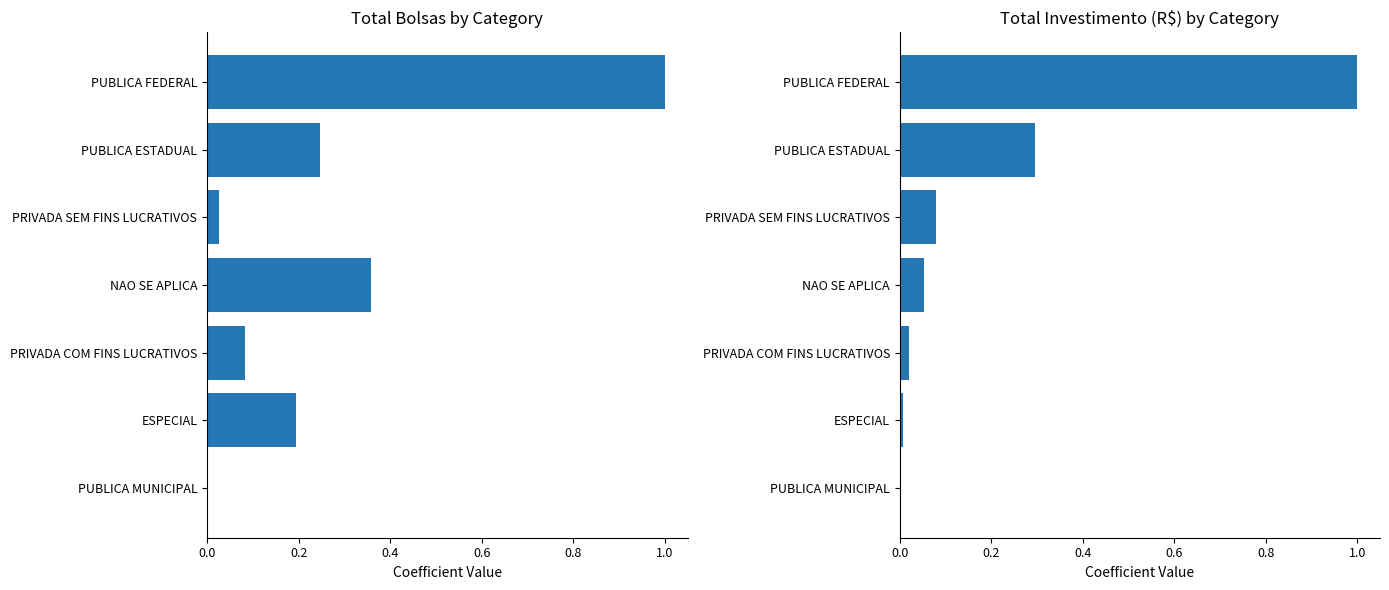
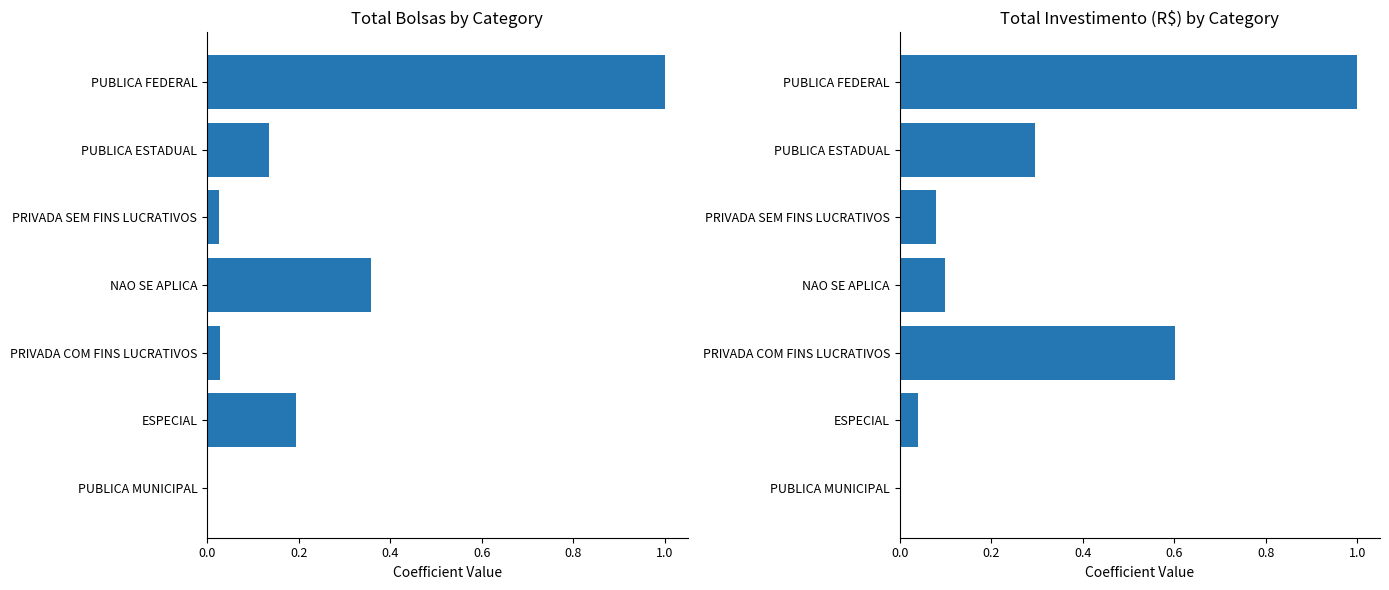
  {
    "Total Bolsas by Category": {
      "PUBLICA FEDERAL": 1.00,
-     "PUBLICA ESTADUAL": 0.25,
+     "PUBLICA ESTADUAL": 0.13,
      "PRIVADA SEM FINS LUCRATIVOS": 0.03,
      "NAO SE APLICA": 0.36,
-     "PRIVADA COM FINS LUCRATIVOS": 0.08,
+     "PRIVADA COM FINS LUCRATIVOS": 0.03,
      "ESPECIAL": 0.19
    },
    "Total Investimento (R$) by Category": {
      "PUBLICA FEDERAL": 1.00,
      "PUBLICA ESTADUAL": 0.30,
      "PRIVADA SEM FINS LUCRATIVOS": 0.08,
-     "NAO SE APLICA": 0.05,
-     "PRIVADA COM FINS LUCRATIVOS": 0.02,
-     "ESPECIAL": 0.01
+     "NAO SE APLICA": 0.10,
+     "PRIVADA COM FINS LUCRATIVOS": 0.60,
+     "ESPECIAL": 0.04
    }
  }
